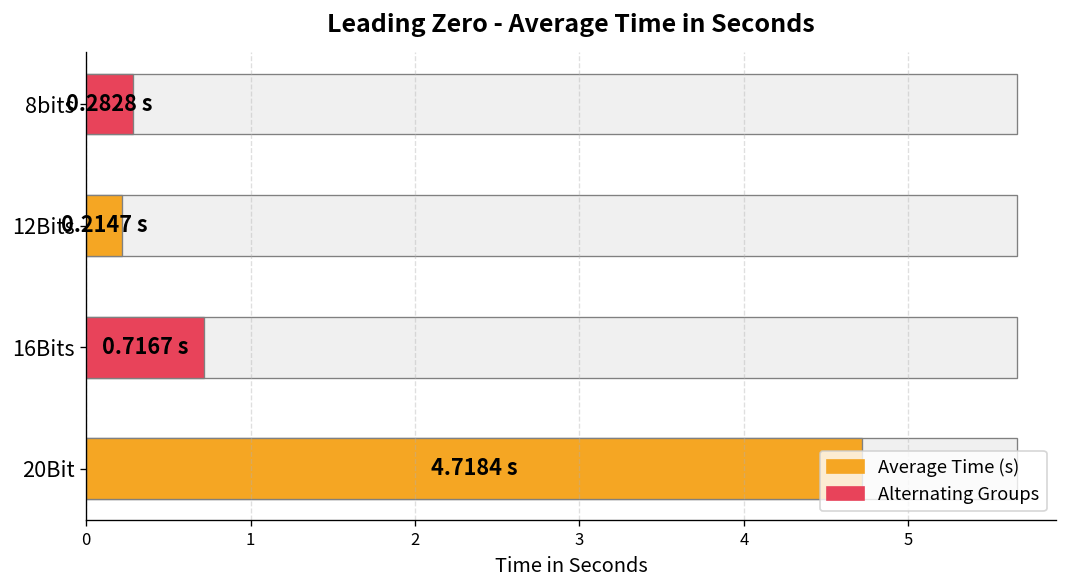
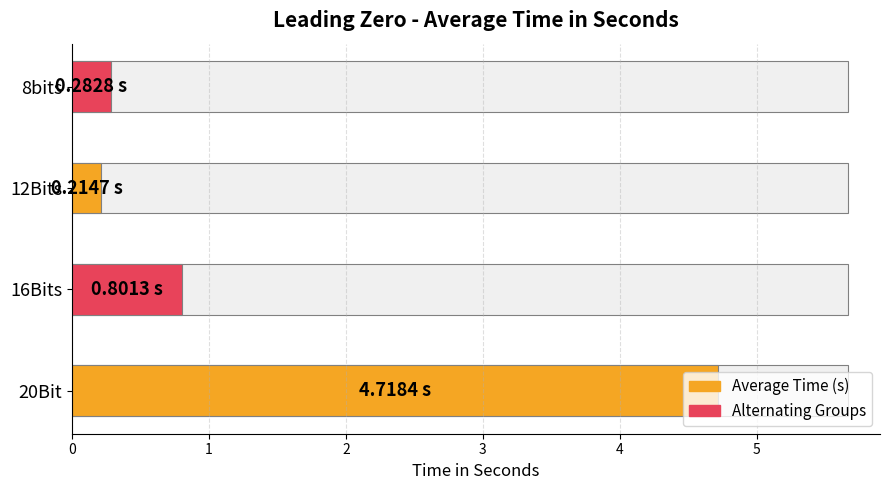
  {
    "Average Time (s)": {
-     "16Bits": 0.7167
+     "16Bits": 0.8013
    }
  }
